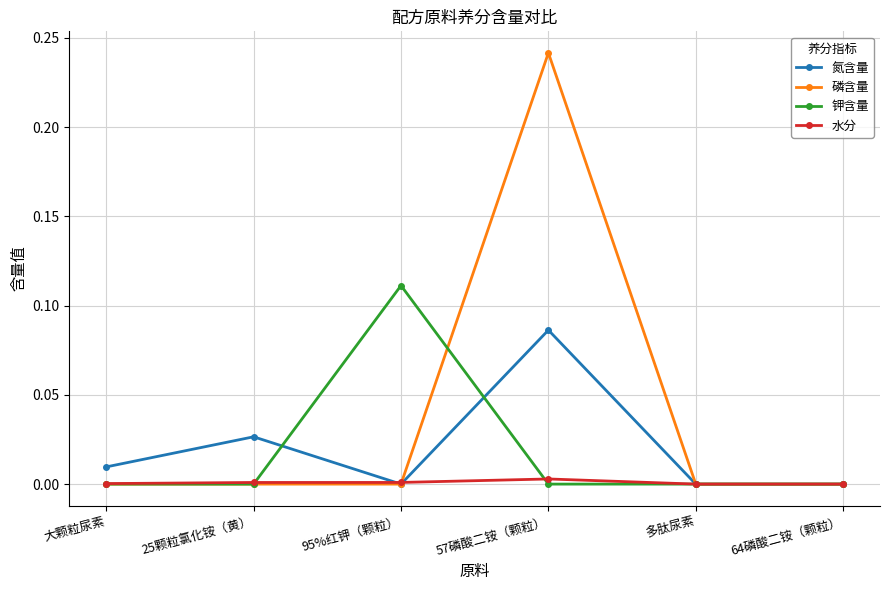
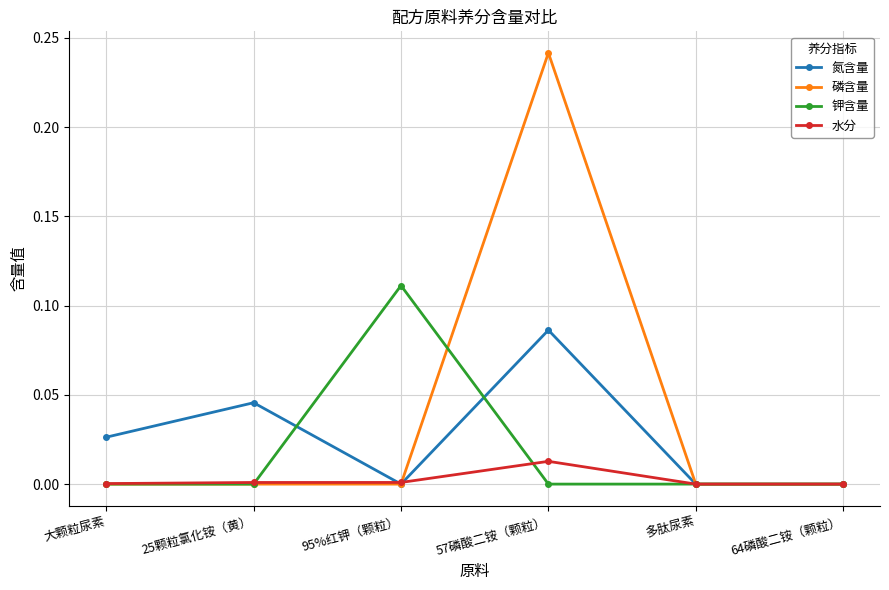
  {
    "氮含量": {
-     "大颗粒尿素": 0.010,
-     "25颗粒氯化铵（黄）": 0.026,
+     "大颗粒尿素": 0.026,
+     "25颗粒氯化铵（黄）": 0.046,
      "57磷酸二铵（颗粒）": 0.086
    },
    "磷含量": {
      "57磷酸二铵（颗粒）": 0.242
    },
    "钾含量": {
      "95%红钾（颗粒）": 0.111,
      "57磷酸二铵（颗粒）": 0.000
    },
    "水分": {
-     "57磷酸二铵（颗粒）": 0.003
+     "57磷酸二铵（颗粒）": 0.013
    }
  }
